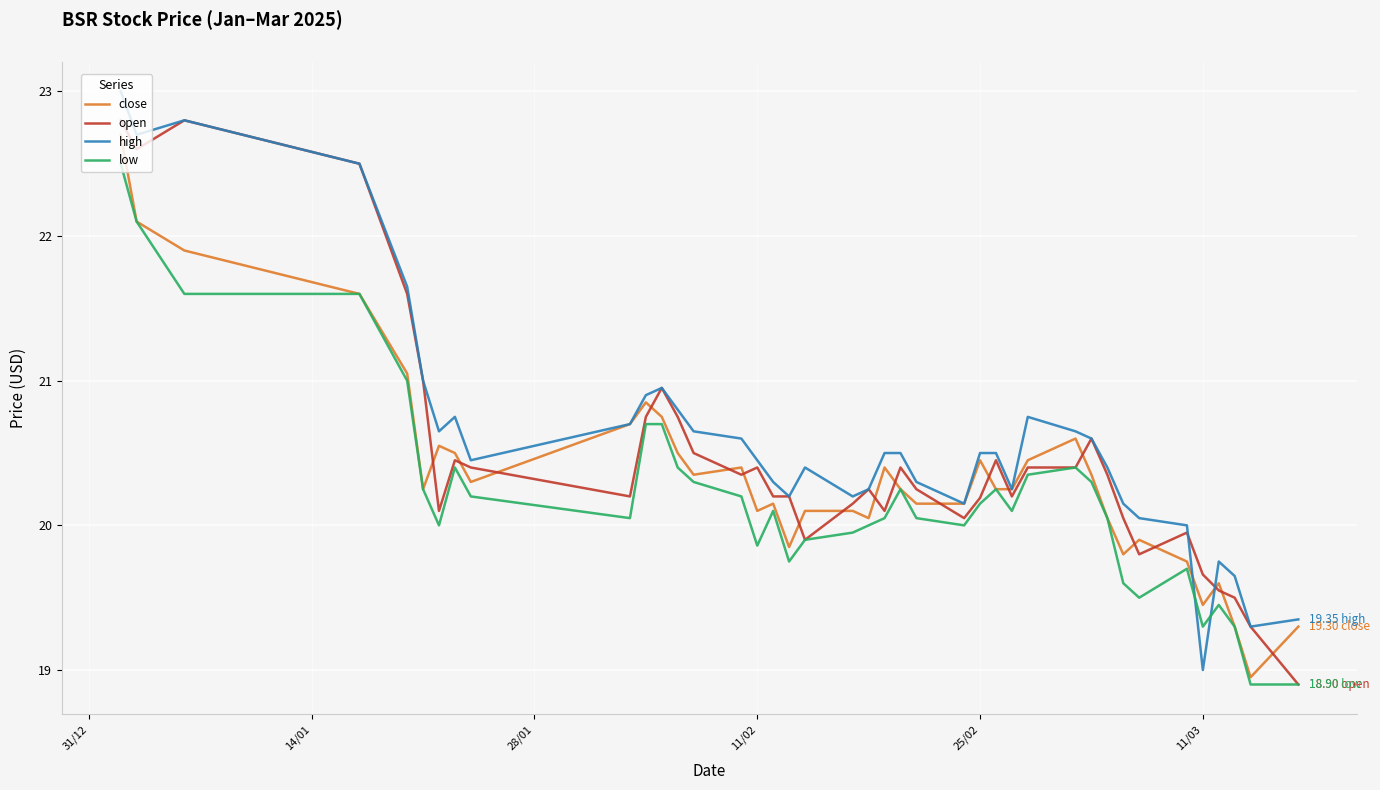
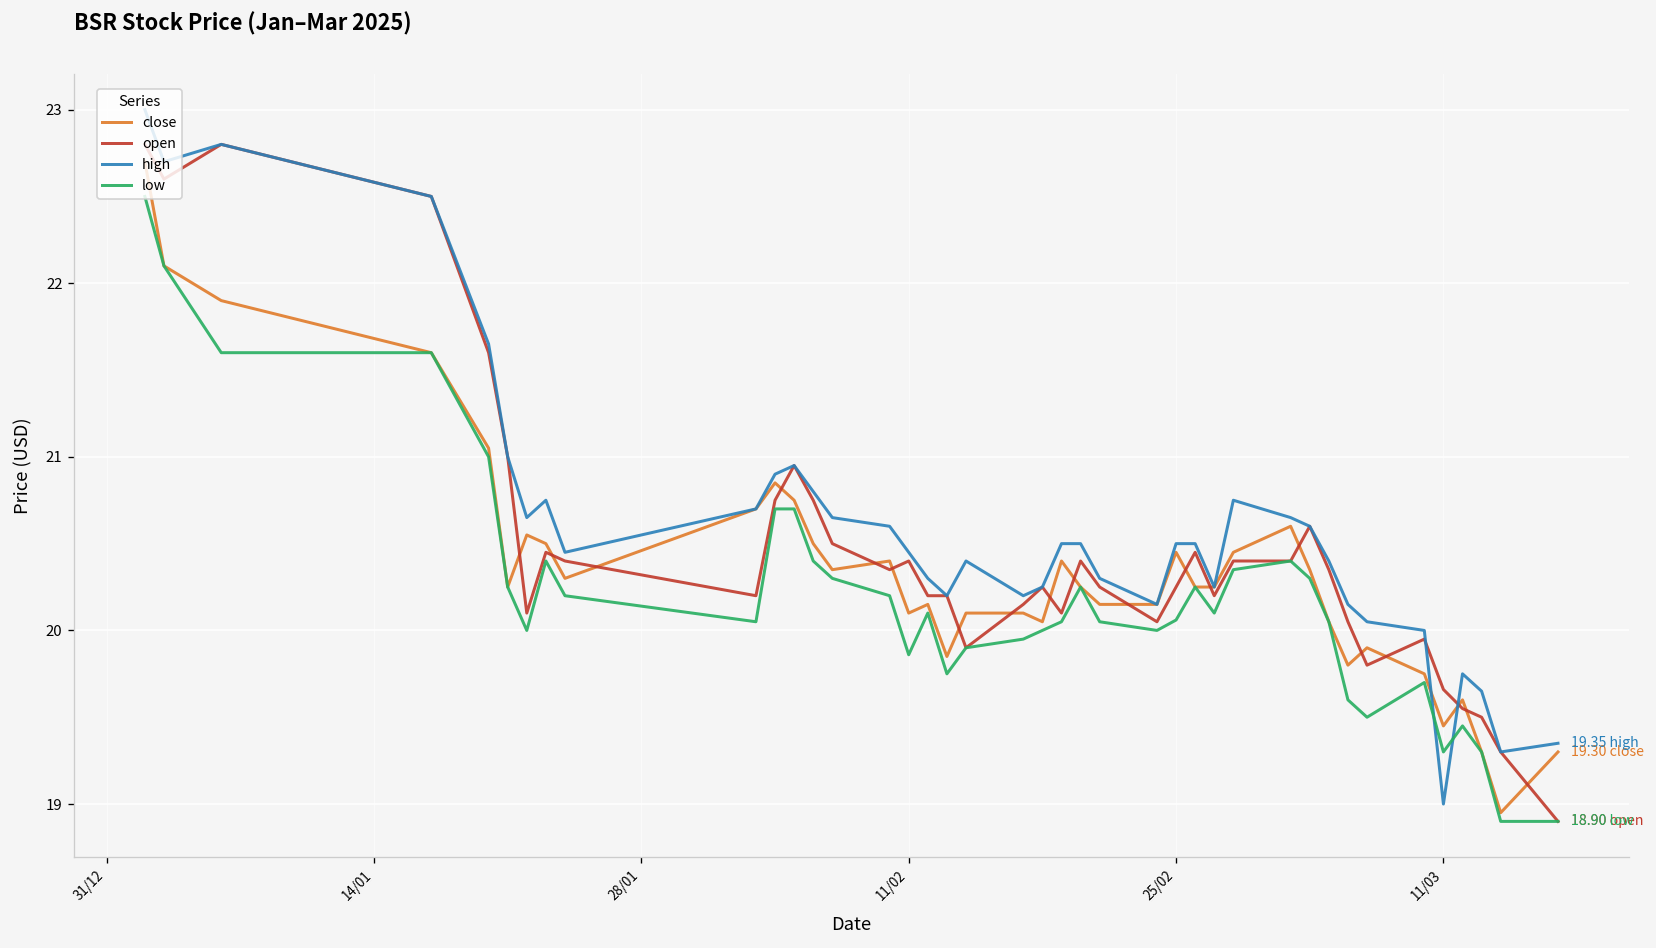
  {
    "close": {
      "11/02": 20.10,
      "25/02": 20.45,
      "11/03": 19.45
    },
    "open": {
      "11/02": 20.40,
-     "25/02": 20.19,
+     "25/02": 20.25,
      "11/03": 19.66
    },
    "high": {
      "11/02": 20.45,
      "25/02": 20.50,
      "11/03": 19.00
    },
    "low": {
      "11/02": 19.86,
-     "25/02": 20.15,
+     "25/02": 20.06,
      "11/03": 19.30
    }
  }
